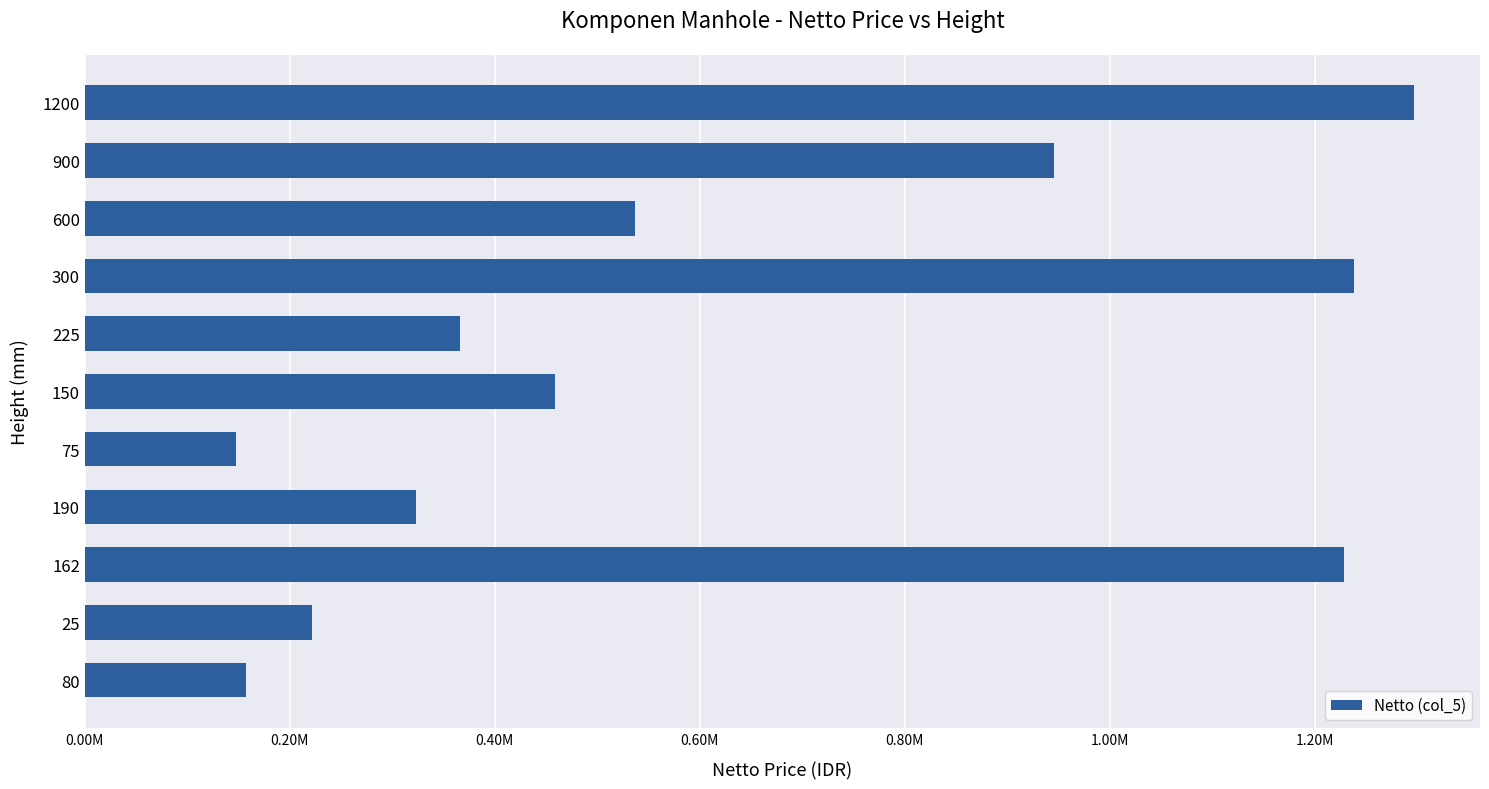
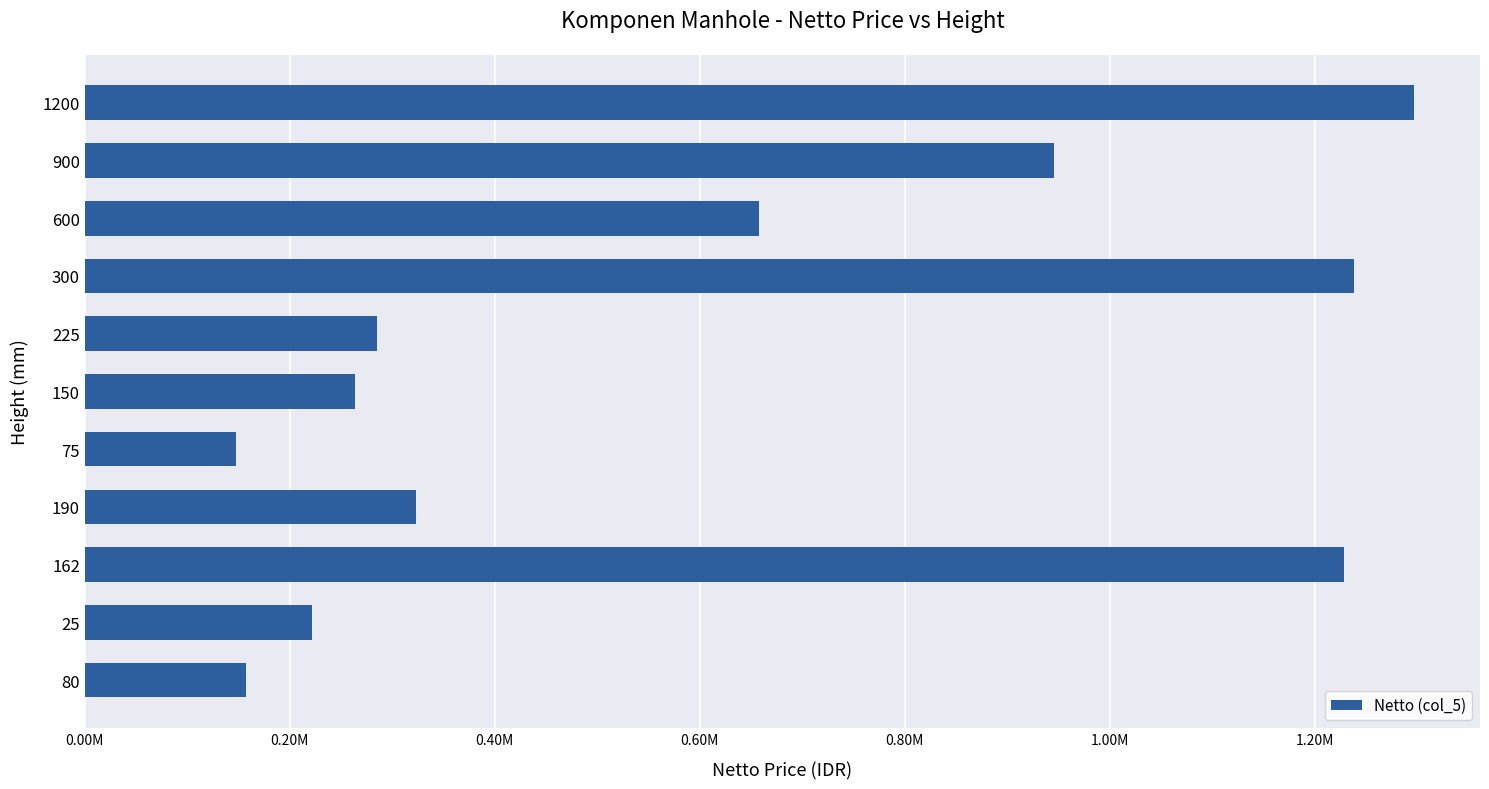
  {
    "1200": 1296000,
    "900": 946000,
-   "600": 537000,
+   "600": 658000,
    "300": 1238000,
-   "225": 366000,
-   "150": 459000,
+   "225": 285000,
+   "150": 264000,
    "75": 147000,
    "190": 323000,
    "162": 1228000,
    "25": 222000,
    "80": 157000
  }
